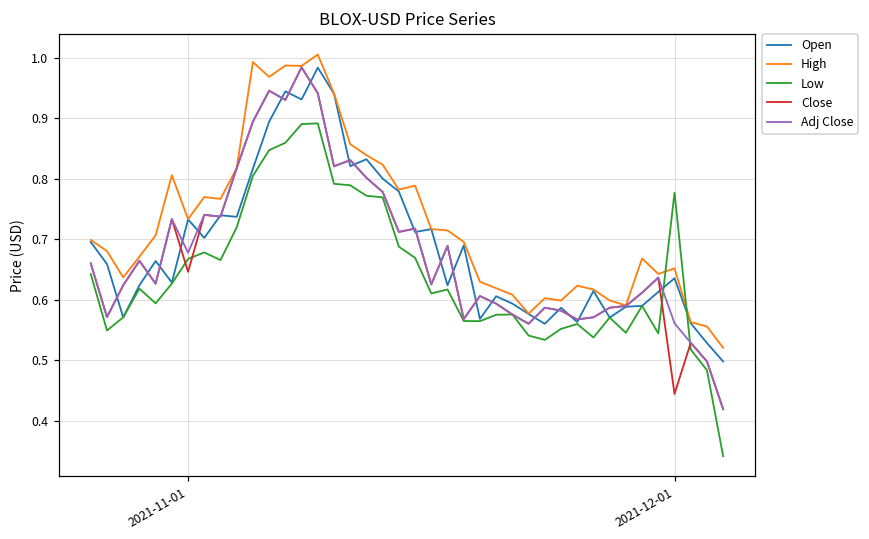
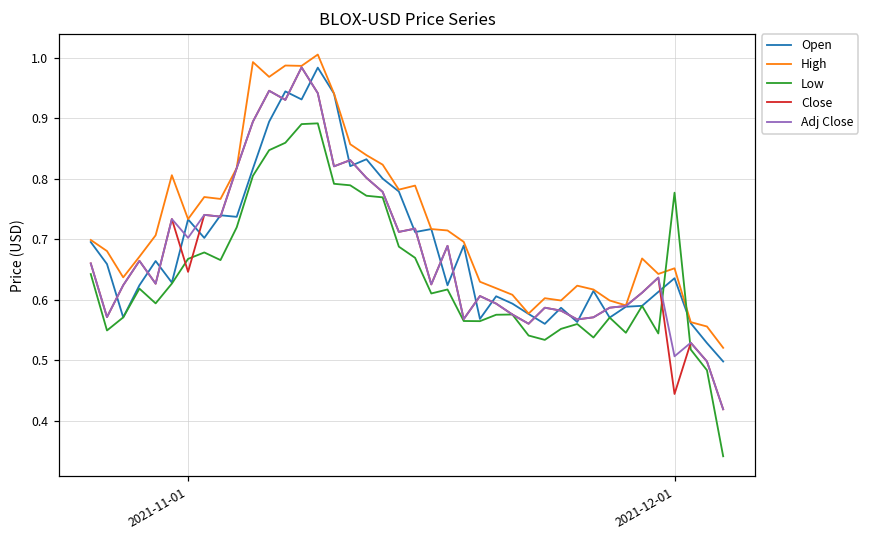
  {
    "Open": {
      "2021-12-01": 0.64
    },
    "High": {
      "2021-12-01": 0.65
    },
    "Low": {
      "2021-11-01": 0.67,
      "2021-12-01": 0.78
    },
    "Close": {
      "2021-11-01": 0.65,
      "2021-12-01": 0.44
    },
    "Adj Close": {
-     "2021-11-01": 0.68,
-     "2021-12-01": 0.56
+     "2021-11-01": 0.70,
+     "2021-12-01": 0.51
    }
  }
